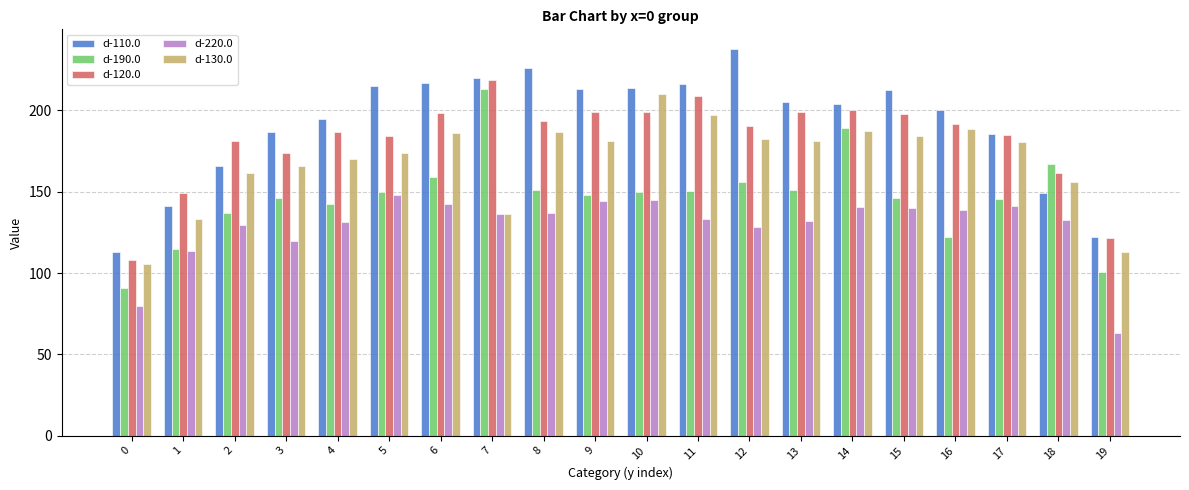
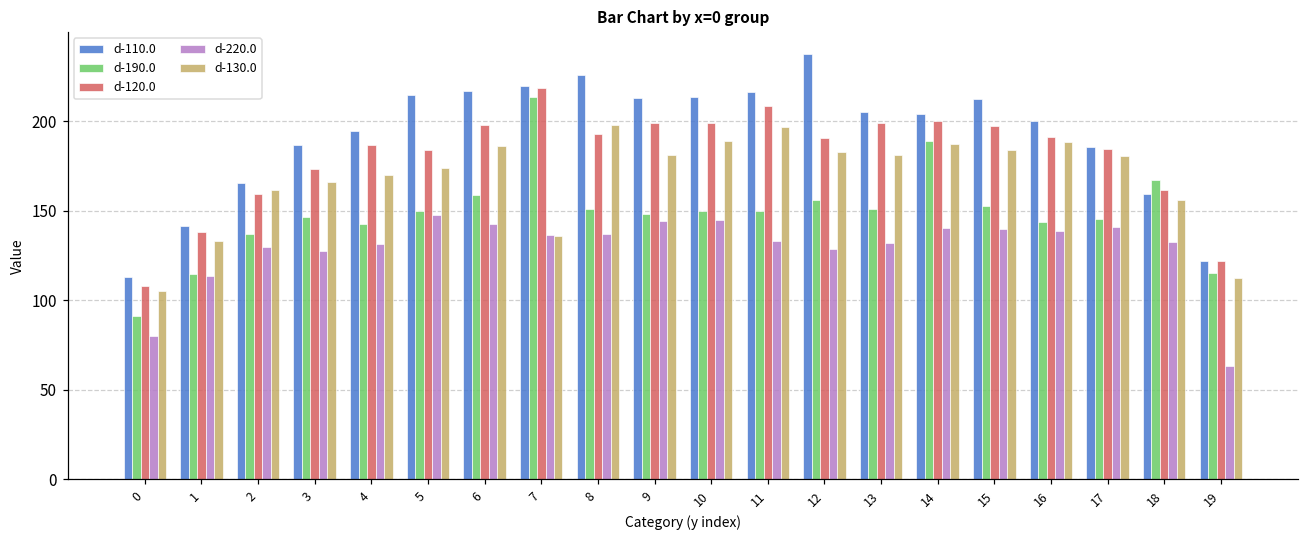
  {
    "d-110.0": {
      "0": 113,
      "1": 141,
      "2": 166,
      "3": 187,
      "4": 195,
      "5": 215,
      "6": 217,
      "7": 220,
      "8": 226,
      "9": 213,
      "10": 214,
      "11": 216,
      "12": 238,
      "13": 205,
      "14": 204,
      "15": 213,
      "16": 200,
      "17": 186,
-     "18": 149,
+     "18": 160,
      "19": 122
    },
    "d-190.0": {
      "0": 91,
      "1": 115,
      "2": 137,
      "3": 146,
      "4": 143,
      "5": 150,
      "6": 159,
      "7": 213,
      "8": 151,
      "9": 148,
      "10": 150,
      "11": 150,
      "12": 156,
      "13": 151,
      "14": 189,
-     "15": 146,
-     "16": 122,
+     "15": 153,
+     "16": 144,
      "17": 146,
      "18": 167,
-     "19": 100
+     "19": 115
    },
    "d-120.0": {
      "0": 108,
-     "1": 149,
-     "2": 181,
+     "1": 138,
+     "2": 159,
      "3": 174,
      "4": 187,
      "5": 184,
      "6": 198,
      "7": 219,
      "8": 193,
      "9": 199,
      "10": 199,
      "11": 209,
      "12": 191,
      "13": 199,
      "14": 200,
      "15": 198,
      "16": 191,
      "17": 185,
      "18": 162,
      "19": 122
    },
    "d-220.0": {
      "0": 80,
      "1": 114,
      "2": 130,
-     "3": 120,
+     "3": 128,
      "4": 131,
      "5": 148,
      "6": 143,
      "7": 136,
      "8": 137,
      "9": 144,
      "10": 145,
      "11": 133,
      "12": 129,
      "13": 132,
      "14": 140,
      "15": 140,
      "16": 139,
      "17": 141,
      "18": 133,
      "19": 63
    },
    "d-130.0": {
      "0": 105,
      "1": 133,
      "2": 162,
      "3": 166,
      "4": 170,
      "5": 174,
      "6": 186,
      "7": 136,
-     "8": 186,
+     "8": 198,
      "9": 181,
-     "10": 210,
+     "10": 189,
      "11": 197,
      "12": 183,
      "13": 181,
      "14": 187,
      "15": 184,
      "16": 189,
      "17": 180,
      "18": 156,
      "19": 113
    }
  }
